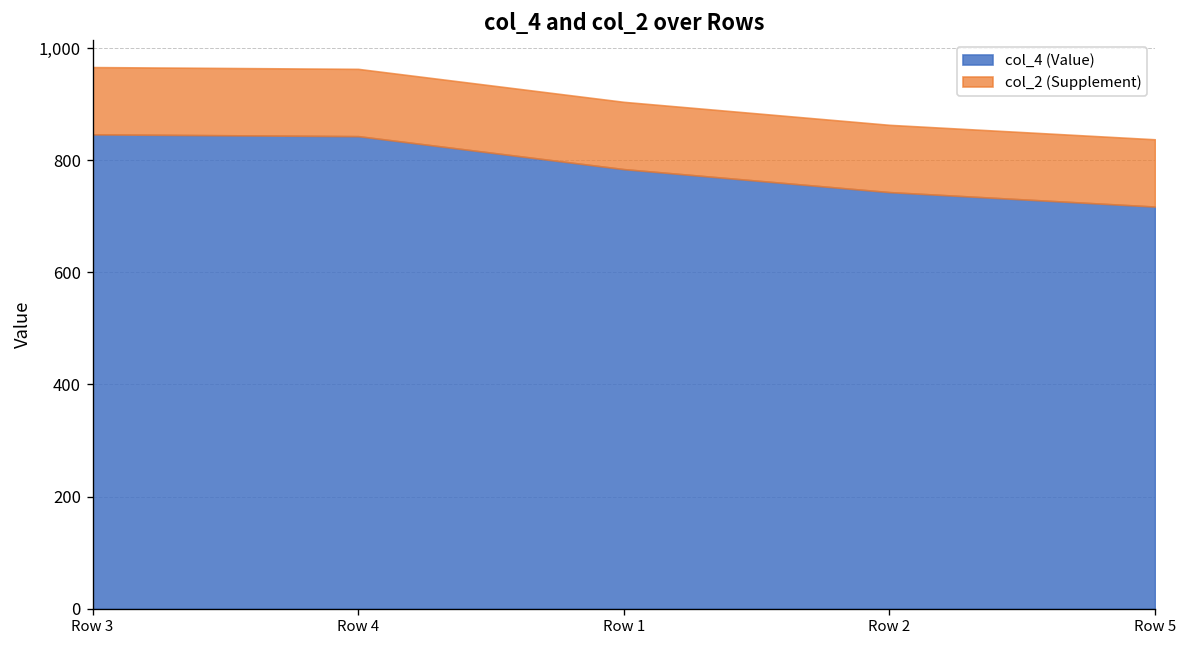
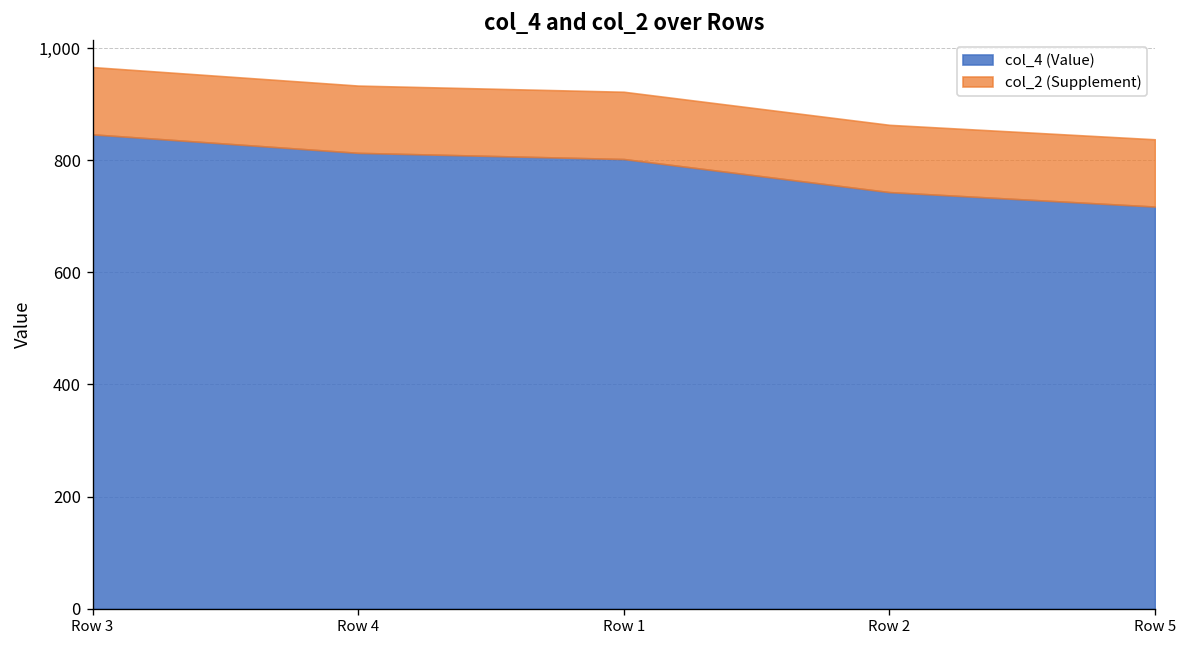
  {
    "col_4 (Value)": {
      "Row 3": 850,
-     "Row 4": 840,
-     "Row 1": 780,
+     "Row 4": 810,
+     "Row 1": 800,
      "Row 2": 740,
      "Row 5": 720
    },
    "col_2 (Supplement)": {
      "Row 3": 120,
      "Row 4": 120,
      "Row 1": 120,
      "Row 2": 120,
      "Row 5": 120
    }
  }
